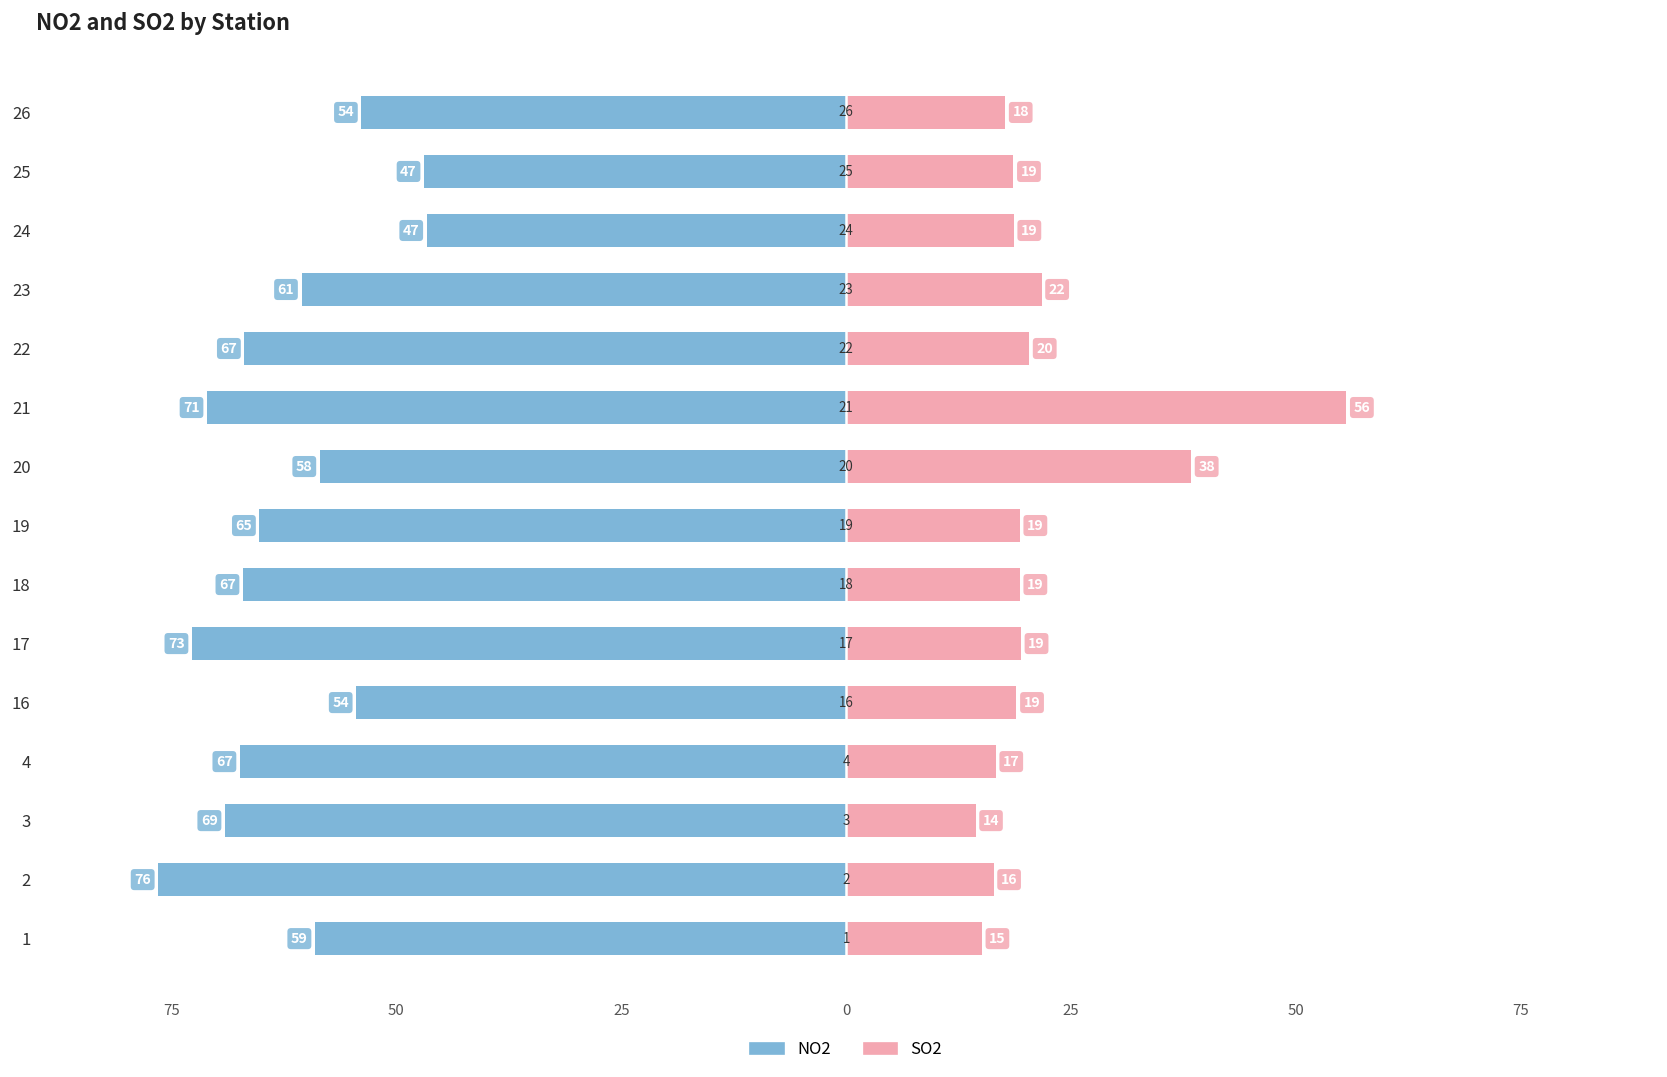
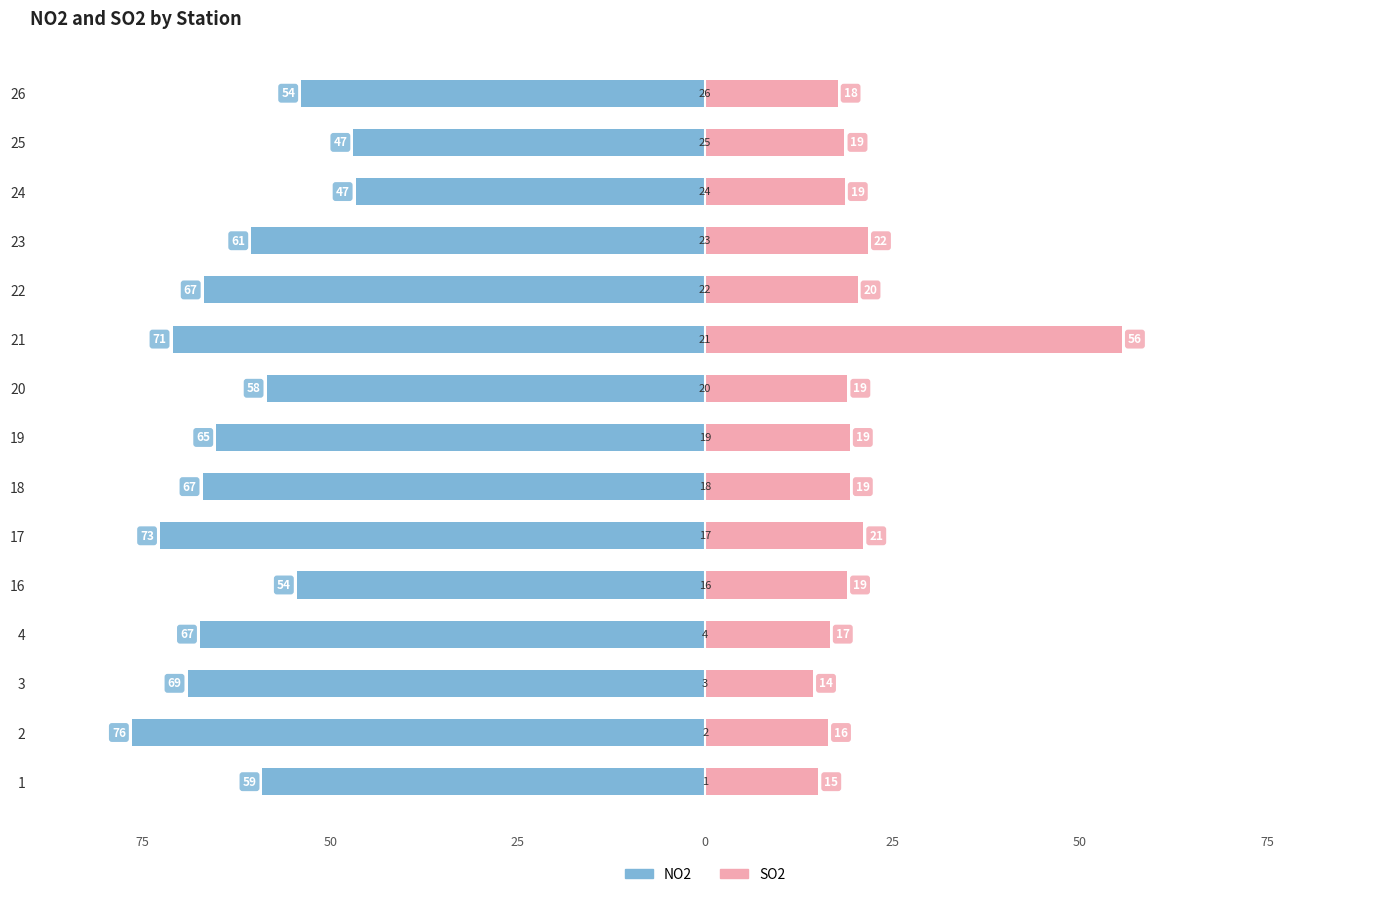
  {
    "SO2": {
-     "20": 38,
+     "20": 19,
      "19": 19,
-     "17": 19
+     "17": 21
    }
  }
